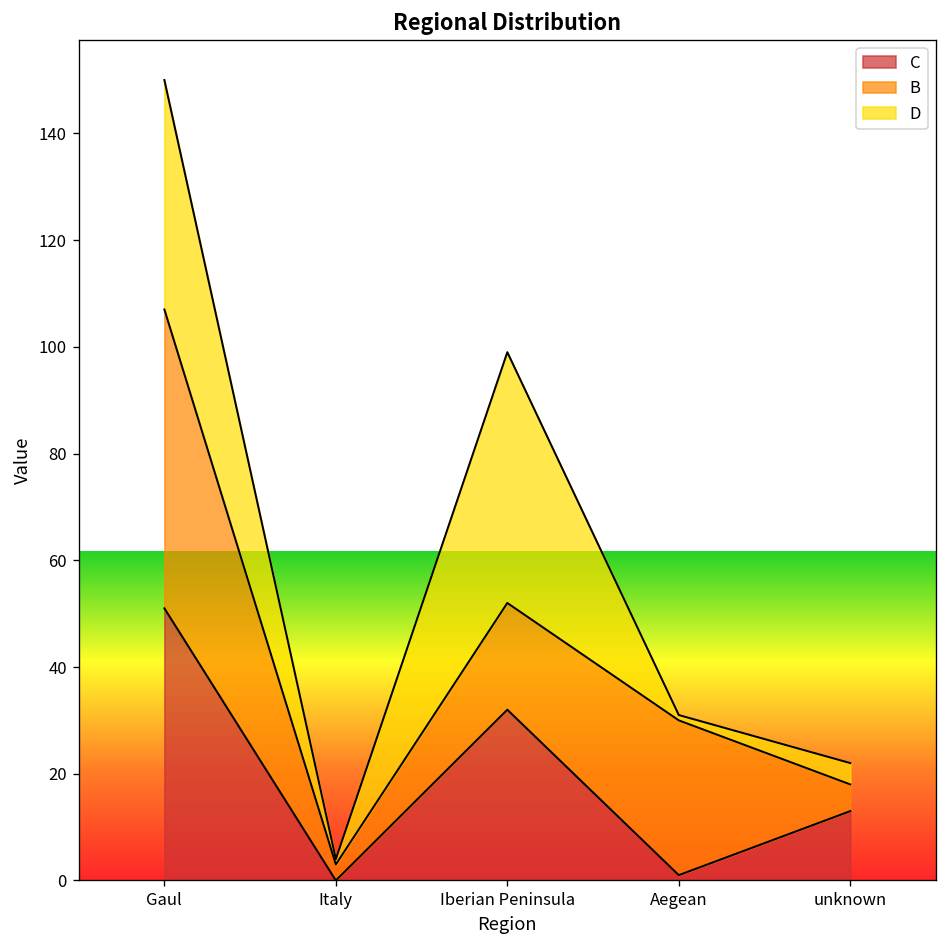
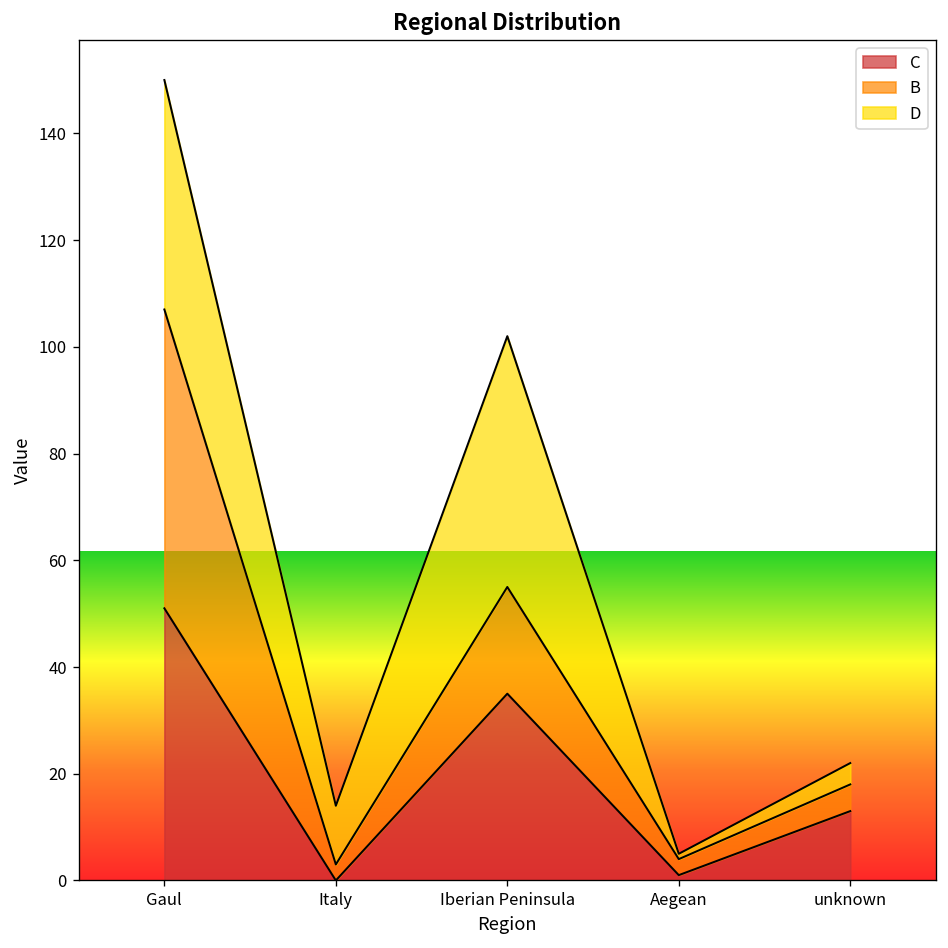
  {
    "C": {
      "Gaul": 51,
      "Italy": 0,
-     "Iberian Peninsula": 32,
+     "Iberian Peninsula": 35,
      "Aegean": 1,
      "unknown": 13
    },
    "B": {
      "Gaul": 56,
      "Italy": 3,
      "Iberian Peninsula": 20,
-     "Aegean": 29,
+     "Aegean": 3,
      "unknown": 5
    },
    "D": {
      "Gaul": 43,
-     "Italy": 1,
+     "Italy": 11,
      "Iberian Peninsula": 47,
      "Aegean": 1,
      "unknown": 4
    }
  }
